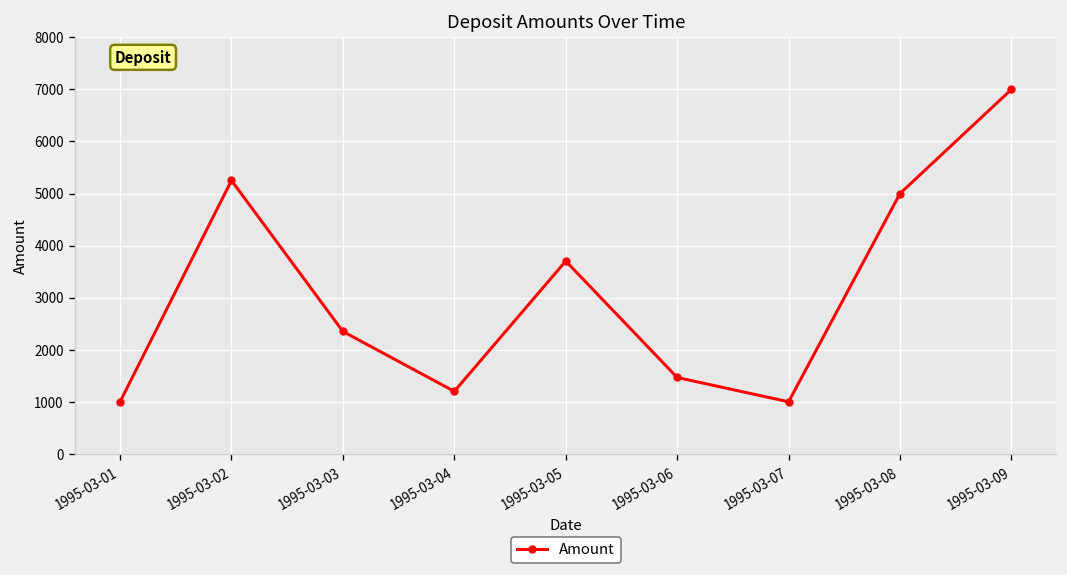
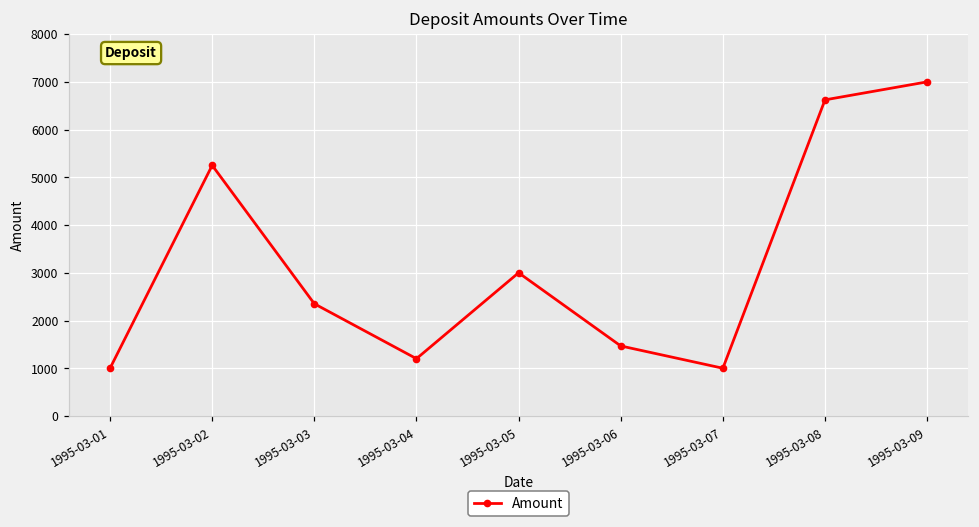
  {
    "1995-03-01": 1000,
    "1995-03-02": 5300,
    "1995-03-03": 2400,
    "1995-03-04": 1200,
-   "1995-03-05": 3700,
+   "1995-03-05": 3000,
    "1995-03-06": 1500,
    "1995-03-07": 1000,
-   "1995-03-08": 5000,
+   "1995-03-08": 6600,
    "1995-03-09": 7000
  }
